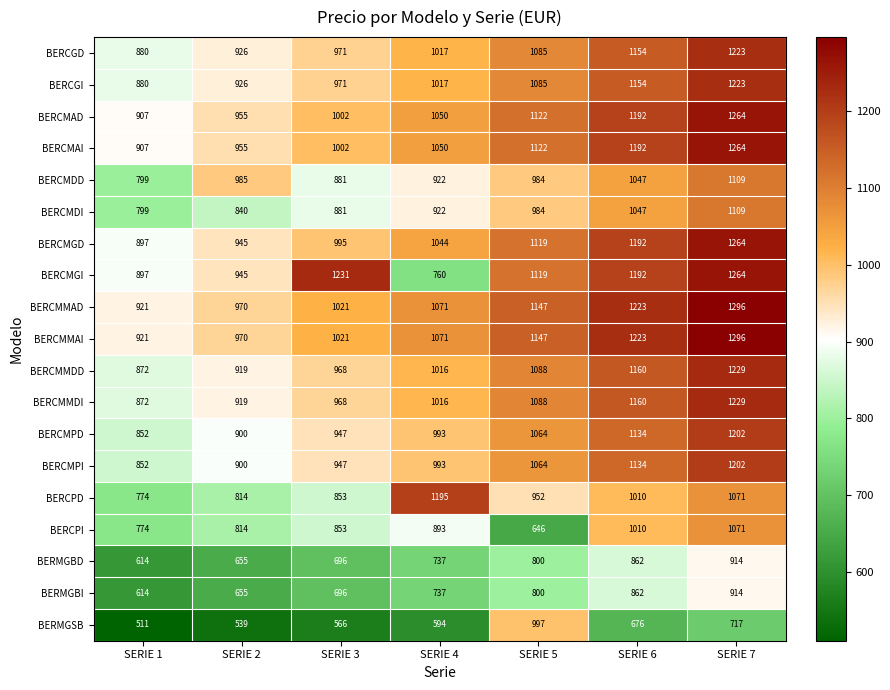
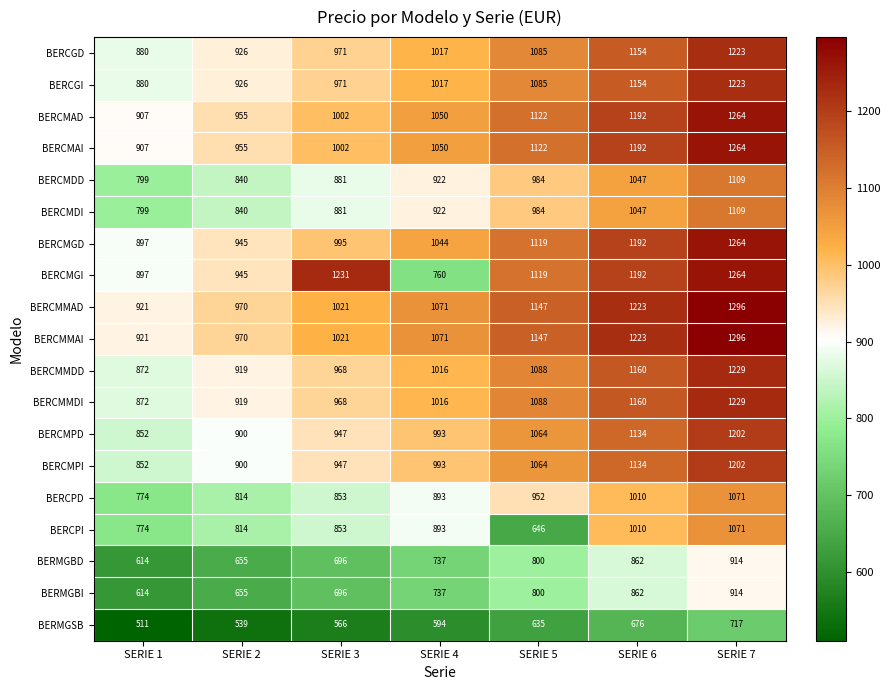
  {
    "BERCGD": {
      "SERIE 1": 880,
      "SERIE 2": 926,
      "SERIE 3": 971,
      "SERIE 4": 1017,
      "SERIE 5": 1085,
      "SERIE 6": 1154,
      "SERIE 7": 1223
    },
    "BERCGI": {
      "SERIE 1": 880,
      "SERIE 2": 926,
      "SERIE 3": 971,
      "SERIE 4": 1017,
      "SERIE 5": 1085,
      "SERIE 6": 1154,
      "SERIE 7": 1223
    },
    "BERCMAD": {
      "SERIE 1": 907,
      "SERIE 2": 955,
      "SERIE 3": 1002,
      "SERIE 4": 1050,
      "SERIE 5": 1122,
      "SERIE 6": 1192,
      "SERIE 7": 1264
    },
    "BERCMAI": {
      "SERIE 1": 907,
      "SERIE 2": 955,
      "SERIE 3": 1002,
      "SERIE 4": 1050,
      "SERIE 5": 1122,
      "SERIE 6": 1192,
      "SERIE 7": 1264
    },
    "BERCMDD": {
      "SERIE 1": 799,
-     "SERIE 2": 985,
+     "SERIE 2": 840,
      "SERIE 3": 881,
      "SERIE 4": 922,
      "SERIE 5": 984,
      "SERIE 6": 1047,
      "SERIE 7": 1109
    },
    "BERCMDI": {
      "SERIE 1": 799,
      "SERIE 2": 840,
      "SERIE 3": 881,
      "SERIE 4": 922,
      "SERIE 5": 984,
      "SERIE 6": 1047,
      "SERIE 7": 1109
    },
    "BERCMGD": {
      "SERIE 1": 897,
      "SERIE 2": 945,
      "SERIE 3": 995,
      "SERIE 4": 1044,
      "SERIE 5": 1119,
      "SERIE 6": 1192,
      "SERIE 7": 1264
    },
    "BERCMGI": {
      "SERIE 1": 897,
      "SERIE 2": 945,
      "SERIE 3": 1231,
      "SERIE 4": 760,
      "SERIE 5": 1119,
      "SERIE 6": 1192,
      "SERIE 7": 1264
    },
    "BERCMMAD": {
      "SERIE 1": 921,
      "SERIE 2": 970,
      "SERIE 3": 1021,
      "SERIE 4": 1071,
      "SERIE 5": 1147,
      "SERIE 6": 1223,
      "SERIE 7": 1296
    },
    "BERCMMAI": {
      "SERIE 1": 921,
      "SERIE 2": 970,
      "SERIE 3": 1021,
      "SERIE 4": 1071,
      "SERIE 5": 1147,
      "SERIE 6": 1223,
      "SERIE 7": 1296
    },
    "BERCMMDD": {
      "SERIE 1": 872,
      "SERIE 2": 919,
      "SERIE 3": 968,
      "SERIE 4": 1016,
      "SERIE 5": 1088,
      "SERIE 6": 1160,
      "SERIE 7": 1229
    },
    "BERCMMDI": {
      "SERIE 1": 872,
      "SERIE 2": 919,
      "SERIE 3": 968,
      "SERIE 4": 1016,
      "SERIE 5": 1088,
      "SERIE 6": 1160,
      "SERIE 7": 1229
    },
    "BERCMPD": {
      "SERIE 1": 852,
      "SERIE 2": 900,
      "SERIE 3": 947,
      "SERIE 4": 993,
      "SERIE 5": 1064,
      "SERIE 6": 1134,
      "SERIE 7": 1202
    },
    "BERCMPI": {
      "SERIE 1": 852,
      "SERIE 2": 900,
      "SERIE 3": 947,
      "SERIE 4": 993,
      "SERIE 5": 1064,
      "SERIE 6": 1134,
      "SERIE 7": 1202
    },
    "BERCPD": {
      "SERIE 1": 774,
      "SERIE 2": 814,
      "SERIE 3": 853,
-     "SERIE 4": 1195,
+     "SERIE 4": 893,
      "SERIE 5": 952,
      "SERIE 6": 1010,
      "SERIE 7": 1071
    },
    "BERCPI": {
      "SERIE 1": 774,
      "SERIE 2": 814,
      "SERIE 3": 853,
      "SERIE 4": 893,
      "SERIE 5": 646,
      "SERIE 6": 1010,
      "SERIE 7": 1071
    },
    "BERMGBD": {
      "SERIE 1": 614,
      "SERIE 2": 655,
      "SERIE 3": 696,
      "SERIE 4": 737,
      "SERIE 5": 800,
      "SERIE 6": 862,
      "SERIE 7": 914
    },
    "BERMGBI": {
      "SERIE 1": 614,
      "SERIE 2": 655,
      "SERIE 3": 696,
      "SERIE 4": 737,
      "SERIE 5": 800,
      "SERIE 6": 862,
      "SERIE 7": 914
    },
    "BERMGSB": {
      "SERIE 1": 511,
      "SERIE 2": 539,
      "SERIE 3": 566,
      "SERIE 4": 594,
-     "SERIE 5": 997,
+     "SERIE 5": 635,
      "SERIE 6": 676,
      "SERIE 7": 717
    }
  }
